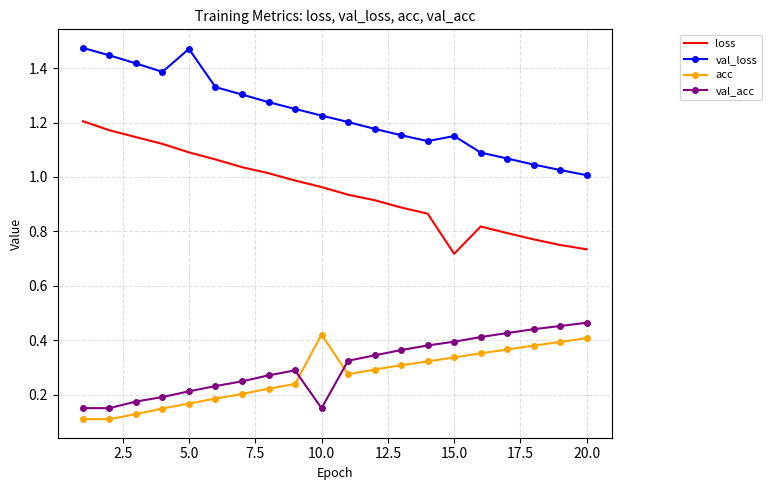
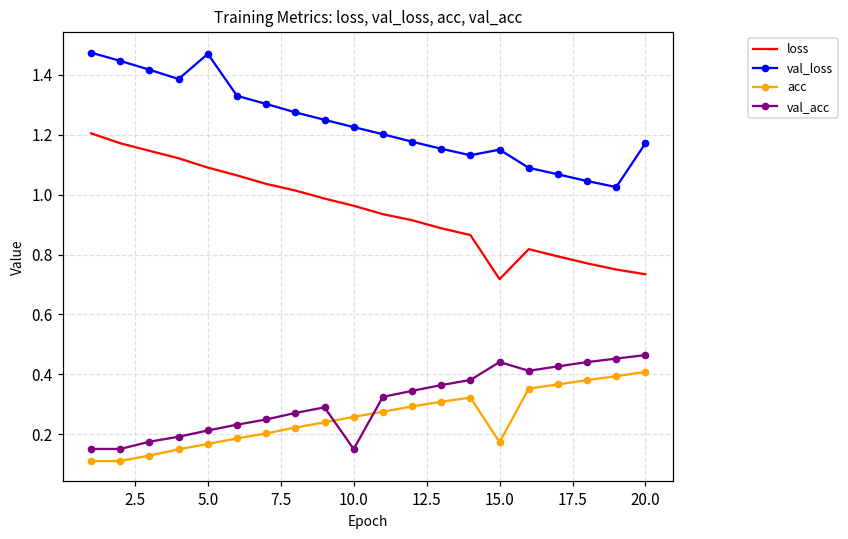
  {
    "loss": {
      "5.0": 1.09,
      "10.0": 0.96,
      "15.0": 0.72,
      "20.0": 0.73
    },
    "val_loss": {
      "5.0": 1.47,
      "10.0": 1.23,
      "15.0": 1.15,
-     "20.0": 1.01
+     "20.0": 1.17
    },
    "acc": {
      "5.0": 0.17,
-     "10.0": 0.42,
-     "15.0": 0.34,
+     "10.0": 0.26,
+     "15.0": 0.17,
      "20.0": 0.41
    },
    "val_acc": {
      "5.0": 0.21,
      "10.0": 0.15,
-     "15.0": 0.39,
+     "15.0": 0.44,
      "20.0": 0.46
    }
  }
